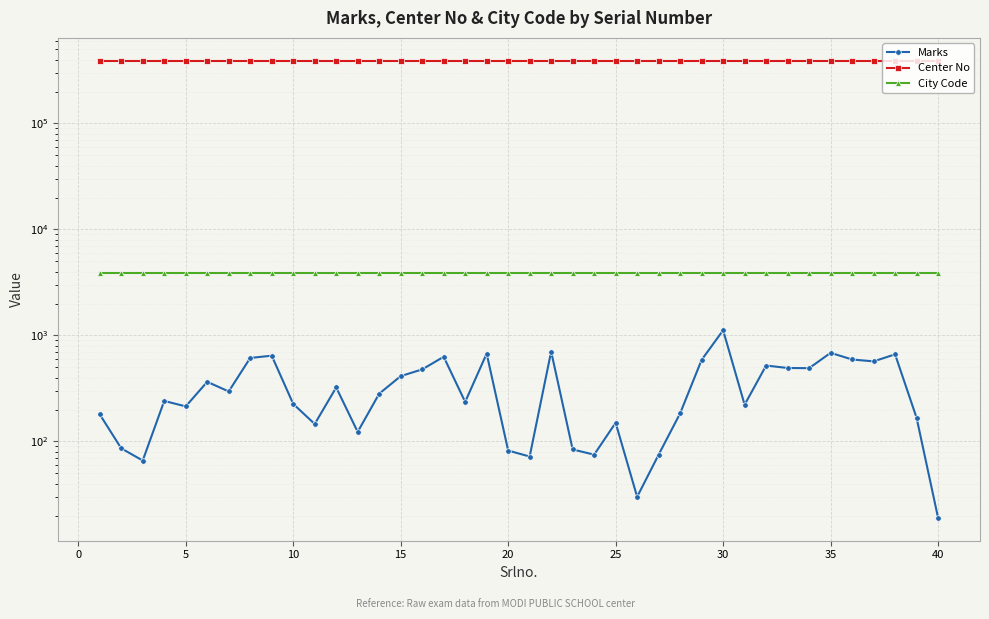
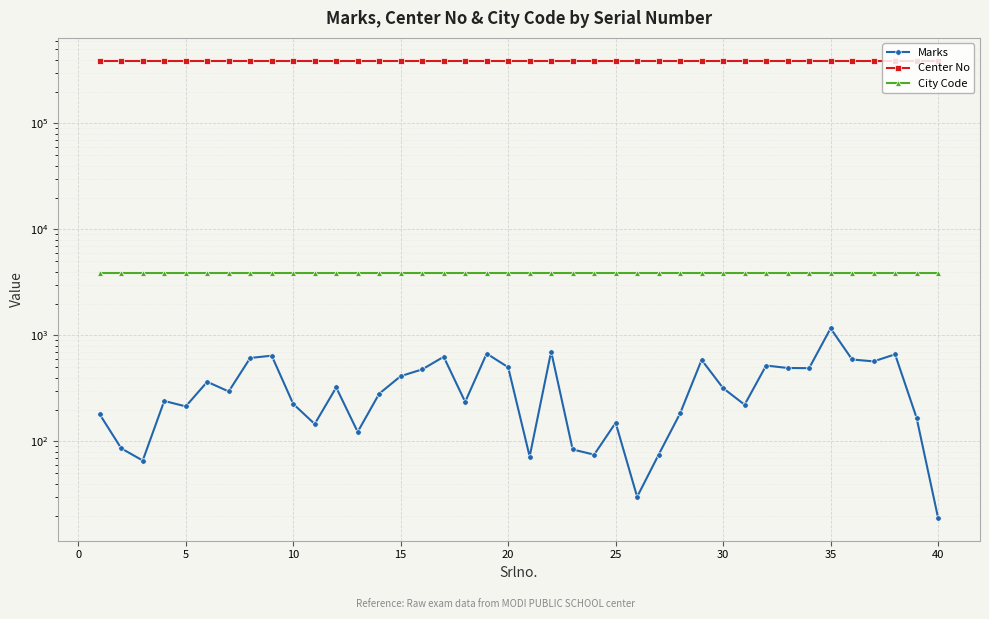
  {
    "Marks": {
      "5": 210,
      "10": 230,
      "15": 410,
-     "20": 80,
+     "20": 500,
      "25": 150,
-     "30": 1100,
-     "35": 700,
+     "30": 320,
+     "35": 1200,
      "40": 19
    },
    "Center No": {
      "5": 390000,
      "10": 390000,
      "15": 390000,
      "20": 390000,
      "25": 390000,
      "30": 390000,
      "35": 390000
    },
    "City Code": {
      "5": 3900,
      "10": 3900,
      "15": 3900,
      "20": 3900,
      "25": 3900,
      "30": 3900,
      "35": 3900,
      "40": 3900
    }
  }
